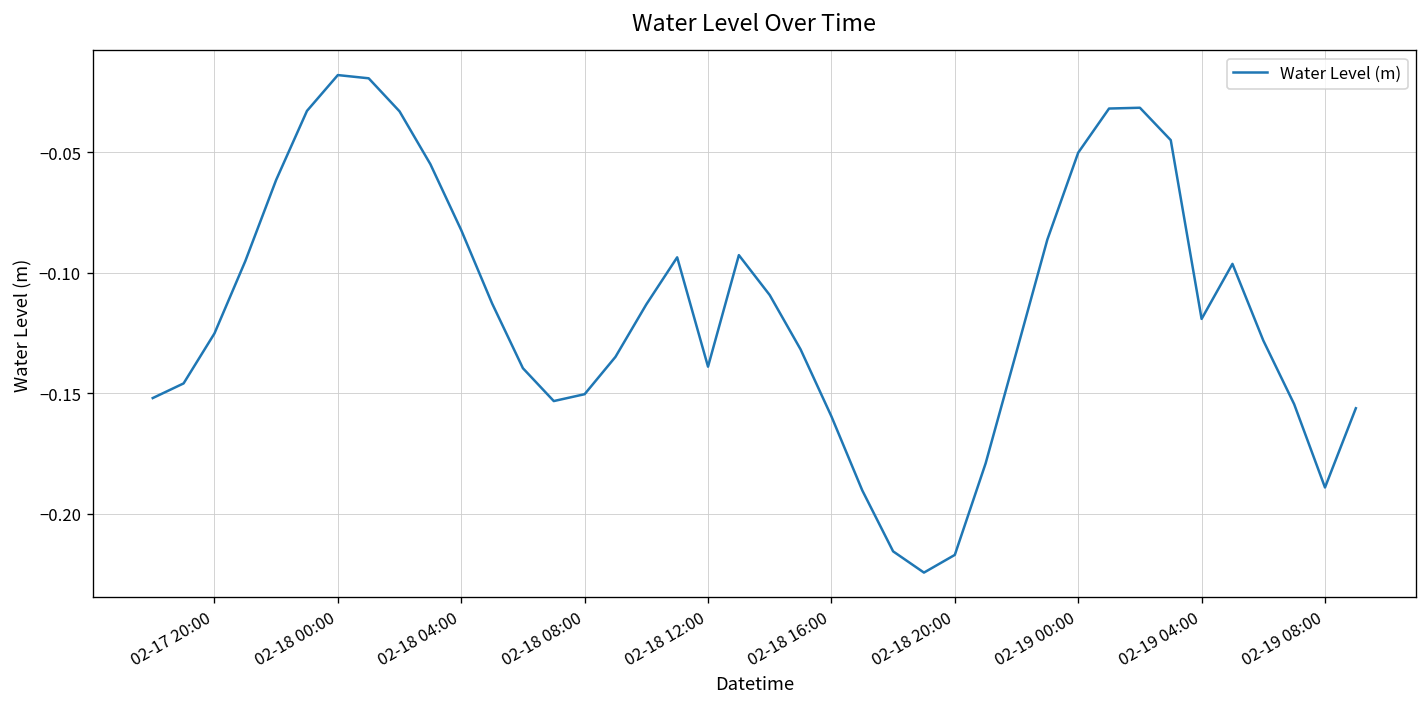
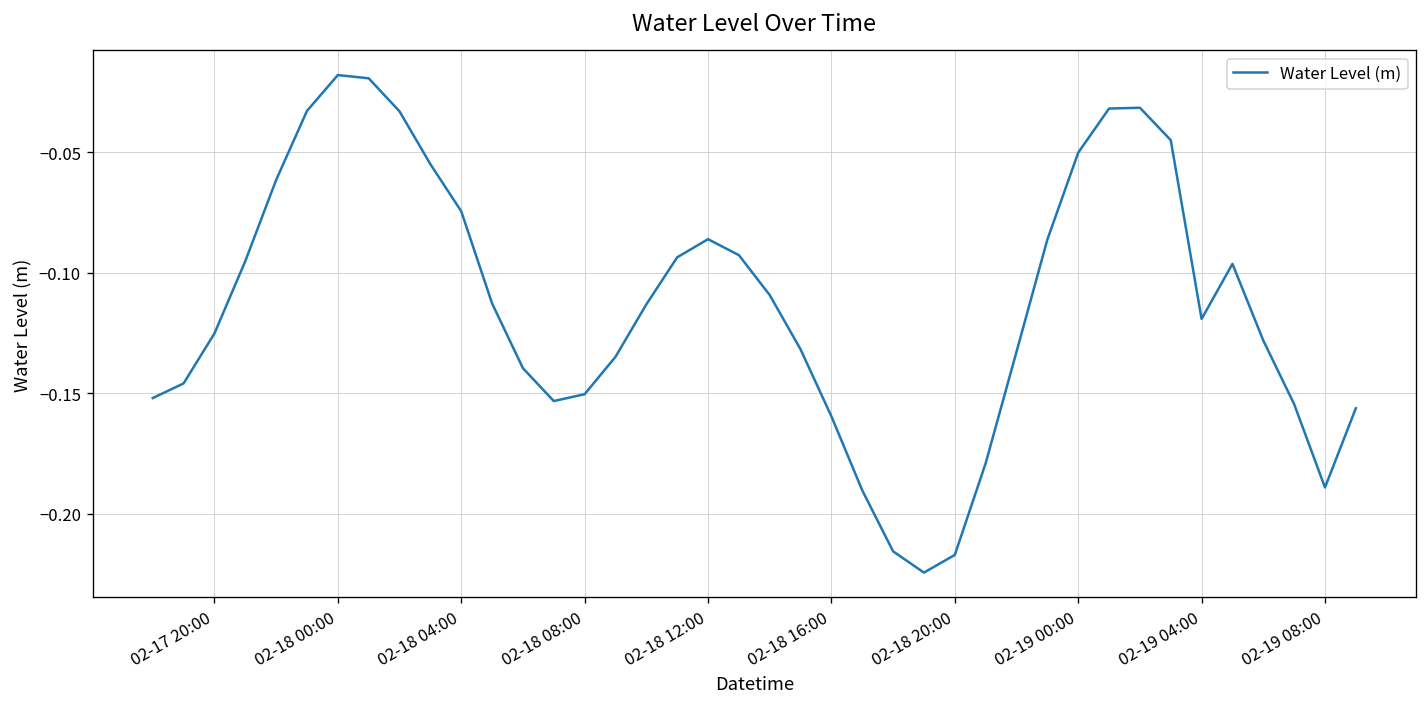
  {
    "02-17 20:00": -0.125,
    "02-18 00:00": -0.018,
-   "02-18 04:00": -0.082,
+   "02-18 04:00": -0.074,
    "02-18 08:00": -0.150,
-   "02-18 12:00": -0.139,
+   "02-18 12:00": -0.086,
    "02-18 16:00": -0.160,
    "02-18 20:00": -0.217,
    "02-19 00:00": -0.050,
    "02-19 04:00": -0.119,
    "02-19 08:00": -0.189
  }
